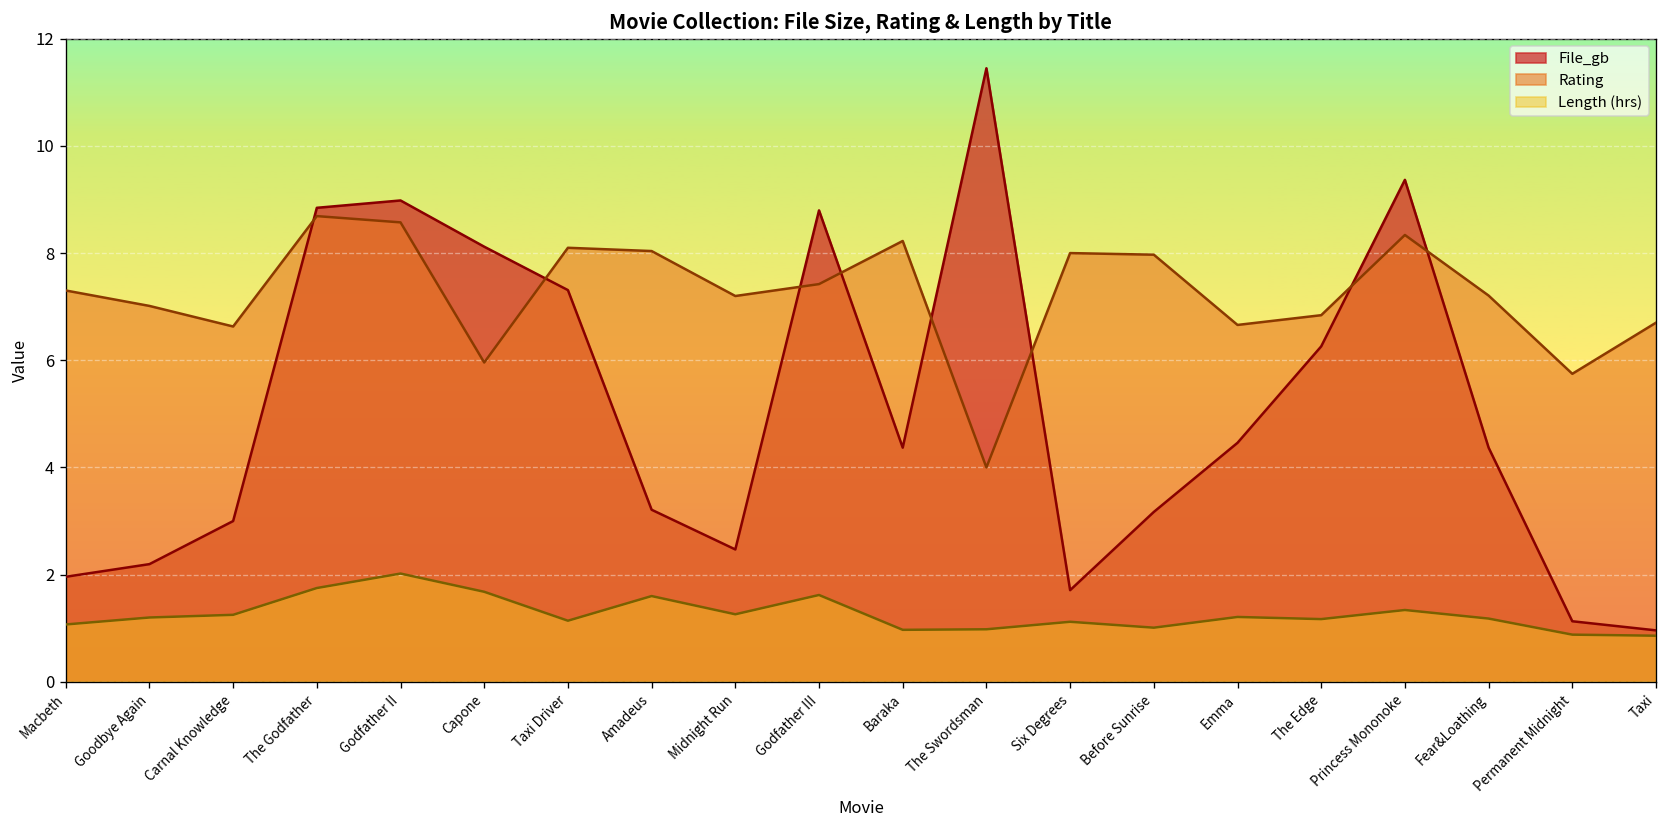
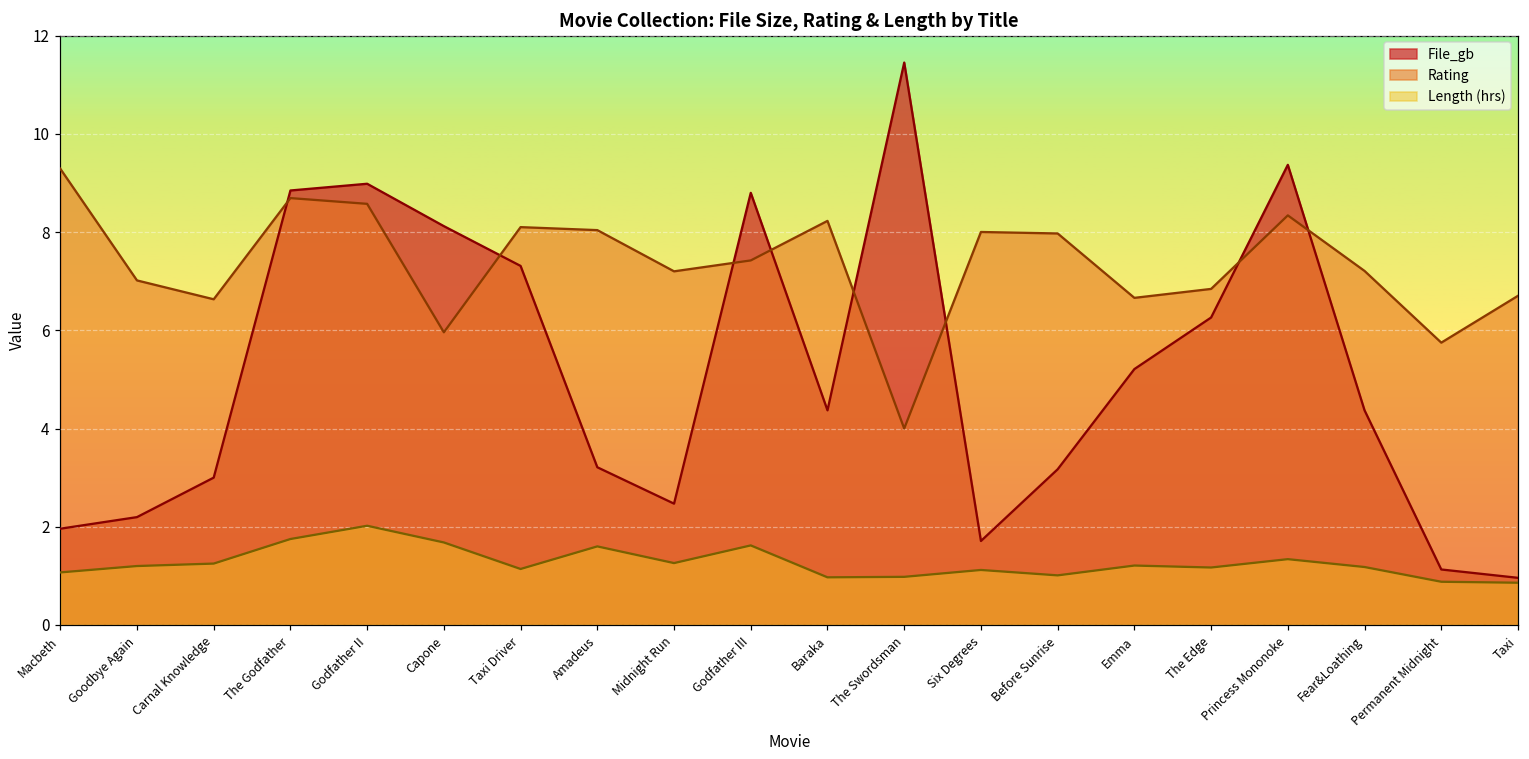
  {
    "File_gb": {
      "Macbeth": 2.0,
      "Goodbye Again": 2.2,
      "Carnal Knowledge": 3.0,
      "The Godfather": 8.8,
      "Godfather II": 9.0,
      "Capone": 8.1,
      "Taxi Driver": 7.3,
      "Amadeus": 3.2,
      "Midnight Run": 2.5,
      "Godfather III": 8.8,
      "Baraka": 4.4,
      "The Swordsman": 11.5,
      "Six Degrees": 1.7,
      "Before Sunrise": 3.2,
-     "Emma": 4.5,
+     "Emma": 5.2,
      "The Edge": 6.3,
      "Princess Mononoke": 9.4,
      "Fear&Loathing": 4.4,
      "Permanent Midnight": 1.1,
      "Taxi": 1.0
    },
    "Rating": {
-     "Macbeth": 7.3,
+     "Macbeth": 9.3,
      "Goodbye Again": 7.0,
      "Carnal Knowledge": 6.6,
      "The Godfather": 8.7,
      "Godfather II": 8.6,
      "Capone": 6.0,
      "Taxi Driver": 8.1,
      "Amadeus": 8.0,
      "Midnight Run": 7.2,
      "Godfather III": 7.4,
      "Baraka": 8.2,
      "The Swordsman": 4.0,
      "Six Degrees": 8.0,
      "Before Sunrise": 8.0,
      "Emma": 6.7,
      "The Edge": 6.8,
      "Princess Mononoke": 8.3,
      "Fear&Loathing": 7.2,
      "Permanent Midnight": 5.7,
      "Taxi": 6.7
    },
    "Length (hrs)": {
      "Macbeth": 1.1,
      "Goodbye Again": 1.2,
      "Carnal Knowledge": 1.3,
      "The Godfather": 1.8,
      "Godfather II": 2.0,
      "Capone": 1.7,
      "Taxi Driver": 1.1,
      "Amadeus": 1.6,
      "Midnight Run": 1.3,
      "Godfather III": 1.6,
      "Baraka": 1.0,
      "The Swordsman": 1.0,
      "Six Degrees": 1.1,
      "Before Sunrise": 1.0,
      "Emma": 1.2,
      "The Edge": 1.2,
      "Princess Mononoke": 1.3,
      "Fear&Loathing": 1.2,
      "Permanent Midnight": 0.9,
      "Taxi": 0.9
    }
  }
